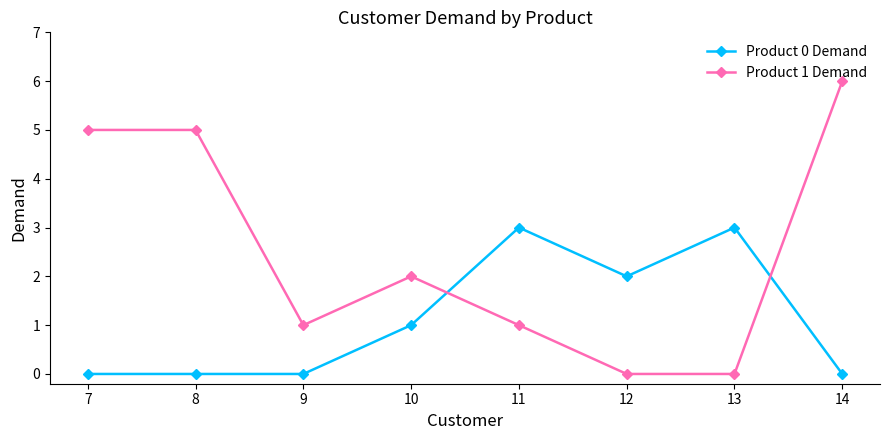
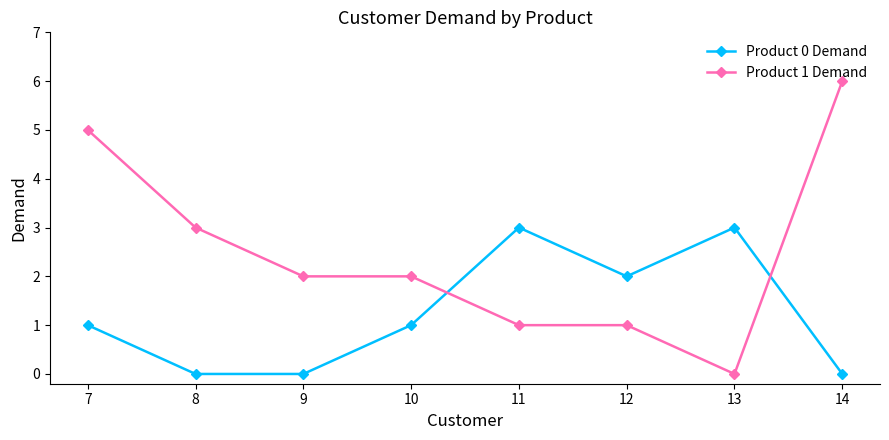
  {
    "Product 0 Demand": {
-     "7": 0,
+     "7": 1,
      "8": 0,
      "9": 0,
      "10": 1,
      "11": 3,
      "12": 2,
      "13": 3,
      "14": 0
    },
    "Product 1 Demand": {
      "7": 5,
-     "8": 5,
-     "9": 1,
+     "8": 3,
+     "9": 2,
      "10": 2,
      "11": 1,
-     "12": 0,
+     "12": 1,
      "13": 0,
      "14": 6
    }
  }
